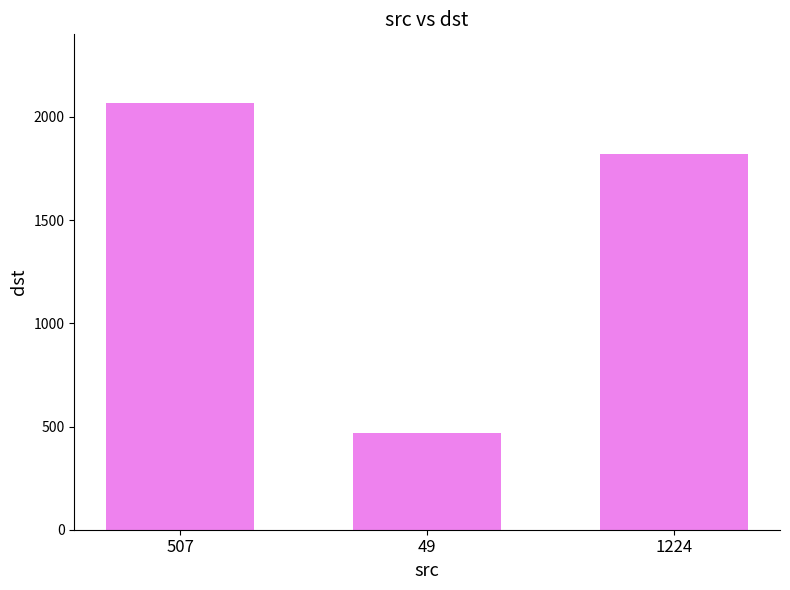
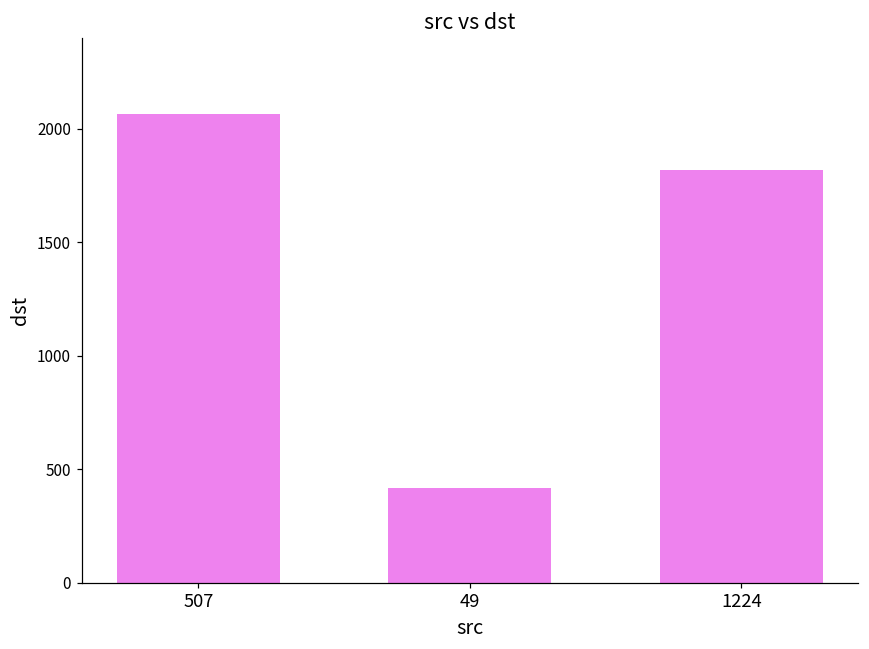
  {
    "507": 2070,
-   "49": 470,
+   "49": 420,
    "1224": 1820
  }
